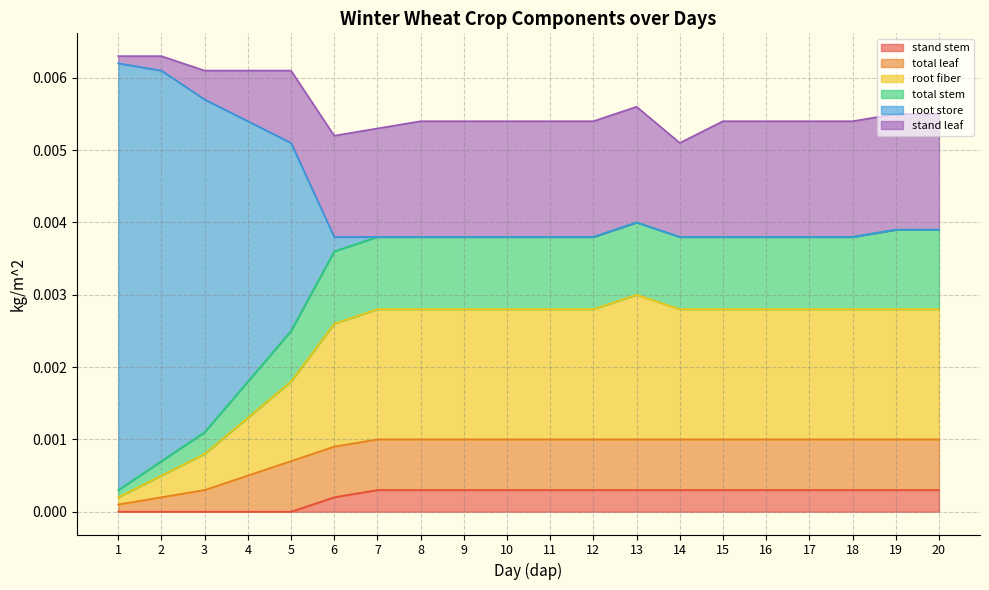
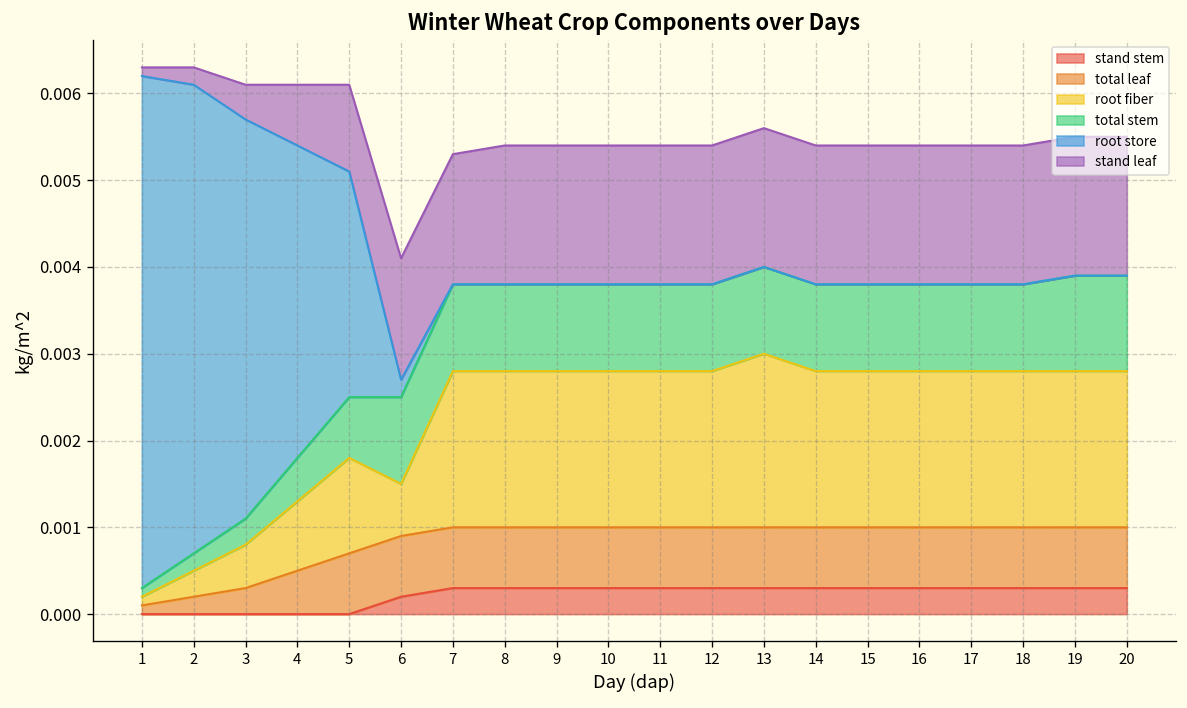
  {
    "root fiber": {
      "1": 0.0001,
      "2": 0.0003,
      "3": 0.0005,
      "4": 0.0008,
      "5": 0.0011,
-     "6": 0.0017,
+     "6": 0.0006,
      "7": 0.0018,
      "8": 0.0018,
      "9": 0.0018,
      "10": 0.0018,
      "11": 0.0018,
      "12": 0.0018,
      "13": 0.0020,
      "14": 0.0018,
      "15": 0.0018,
      "16": 0.0018,
      "17": 0.0018,
      "18": 0.0018,
      "19": 0.0018,
      "20": 0.0018
    },
    "total stem": {
      "1": 0.0001,
      "2": 0.0002,
      "3": 0.0003,
      "4": 0.0005,
      "5": 0.0007,
      "6": 0.0010
    },
    "root store": {
      "1": 0.0059,
      "2": 0.0054,
      "3": 0.0046,
      "4": 0.0036,
      "5": 0.0026,
      "6": 0.0002
    },
    "stand leaf": {
      "1": 0.0001,
      "2": 0.0002,
      "3": 0.0004,
      "4": 0.0007,
      "5": 0.0010,
      "6": 0.0014,
      "7": 0.0015,
      "8": 0.0016,
      "9": 0.0016,
      "10": 0.0016,
      "11": 0.0016,
      "12": 0.0016,
      "13": 0.0016,
-     "14": 0.0013,
+     "14": 0.0016,
      "15": 0.0016,
      "16": 0.0016,
      "17": 0.0016,
      "18": 0.0016
    }
  }
